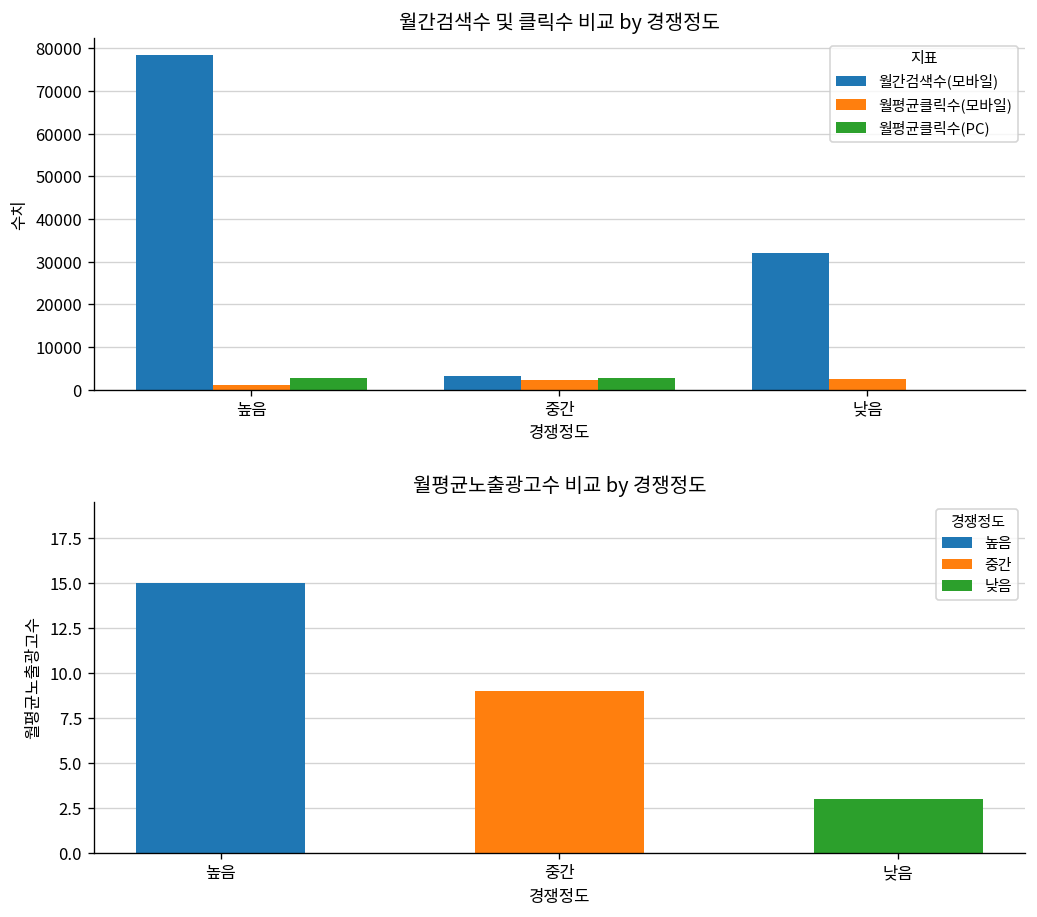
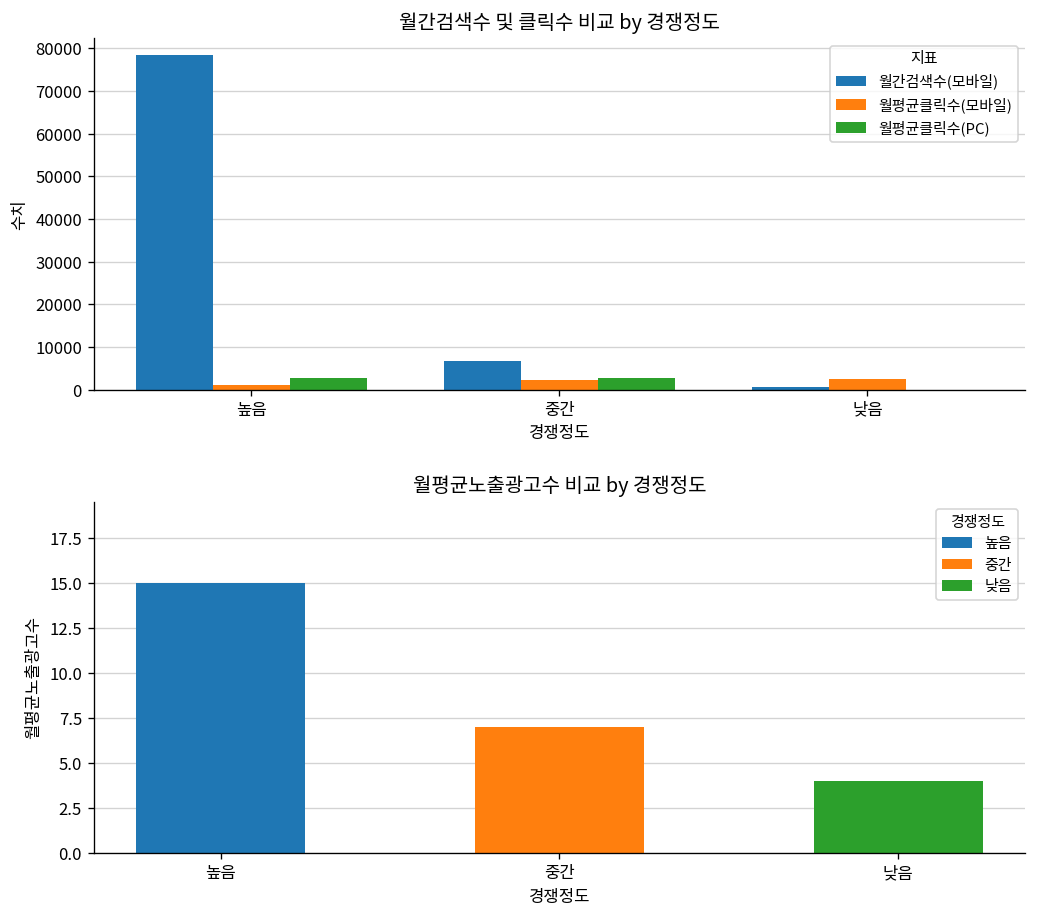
  {
    "월간검색수 및 클릭수 비교 by 경쟁정도": {
      "월간검색수(모바일)": {
        "높음": 78000,
-       "중간": 3000,
-       "낮음": 32000
+       "중간": 7000,
+       "낮음": 1000
      },
      "월평균클릭수(모바일)": {
        "높음": 1000,
        "중간": 2000,
        "낮음": 2000
      },
      "월평균클릭수(PC)": {
        "높음": 3000,
        "중간": 3000
      }
    },
    "월평균노출광고수 비교 by 경쟁정도": {
      "높음": 15,
-     "중간": 9,
-     "낮음": 3
+     "중간": 7,
+     "낮음": 4
    }
  }
